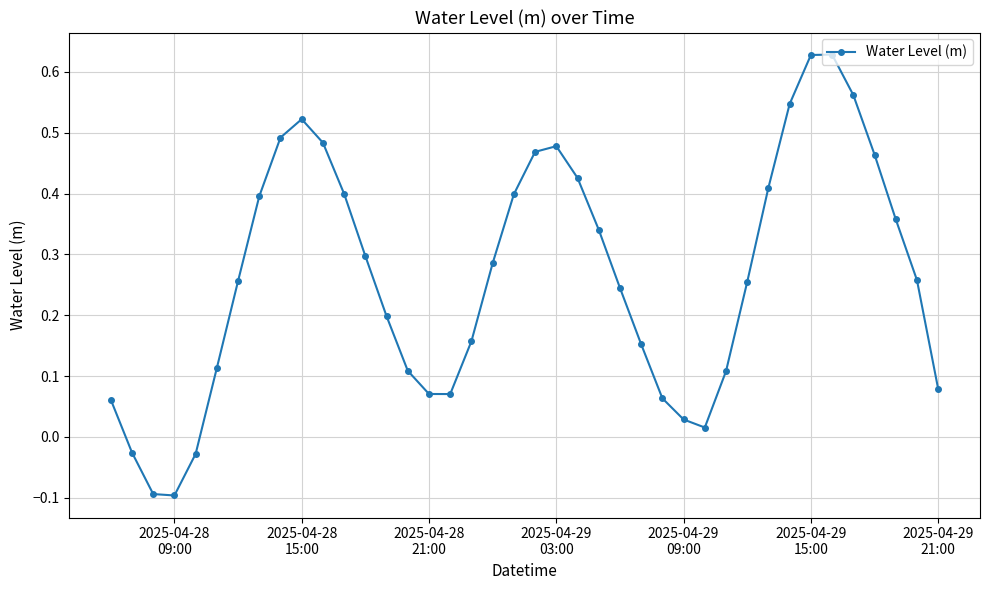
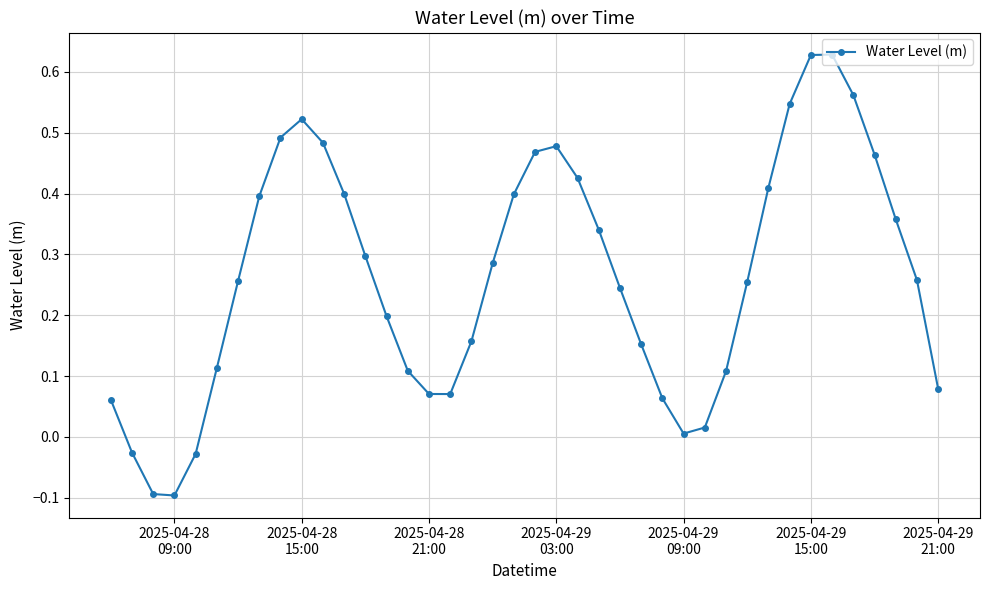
  {
    "2025-04-28 09:00": -0.10,
    "2025-04-28 15:00": 0.52,
    "2025-04-28 21:00": 0.07,
    "2025-04-29 03:00": 0.48,
-   "2025-04-29 09:00": 0.03,
+   "2025-04-29 09:00": 0.01,
    "2025-04-29 15:00": 0.63,
    "2025-04-29 21:00": 0.08
  }
